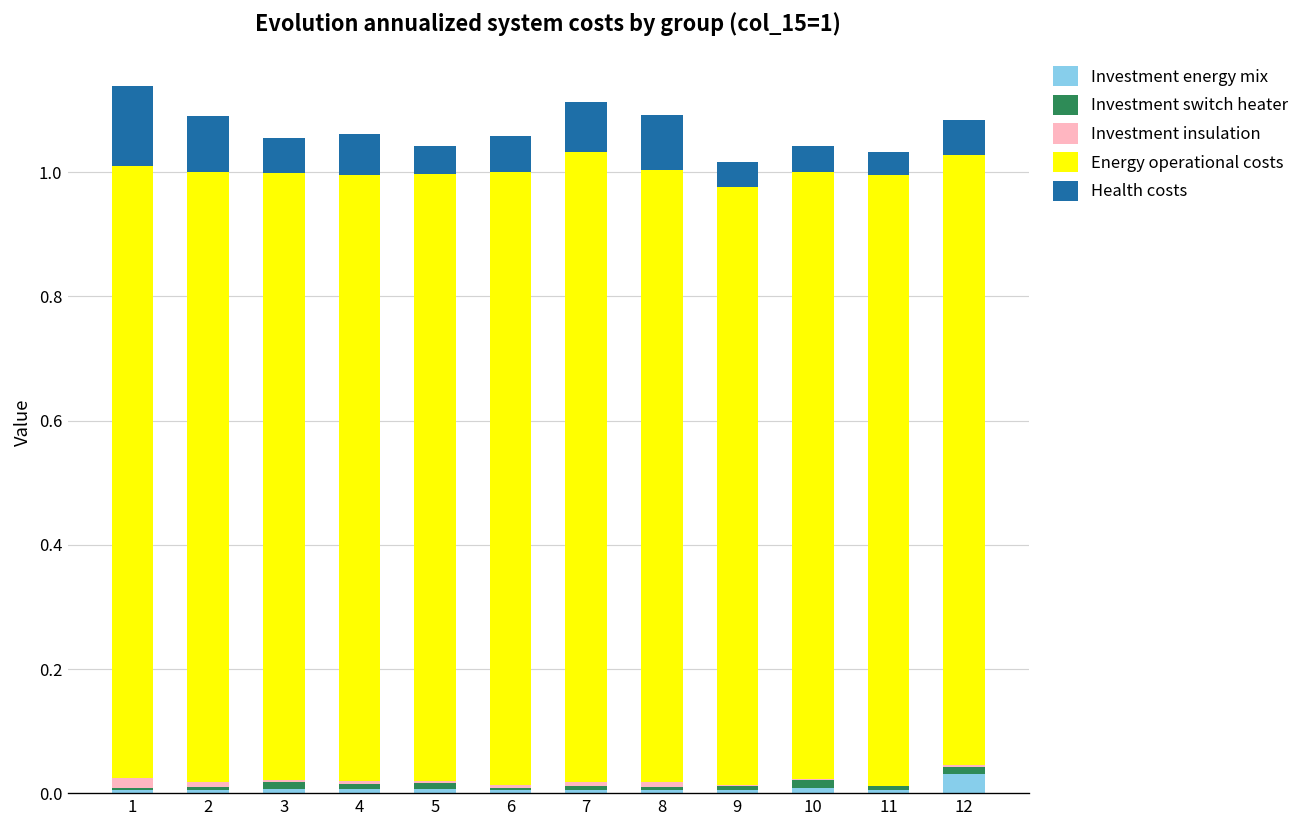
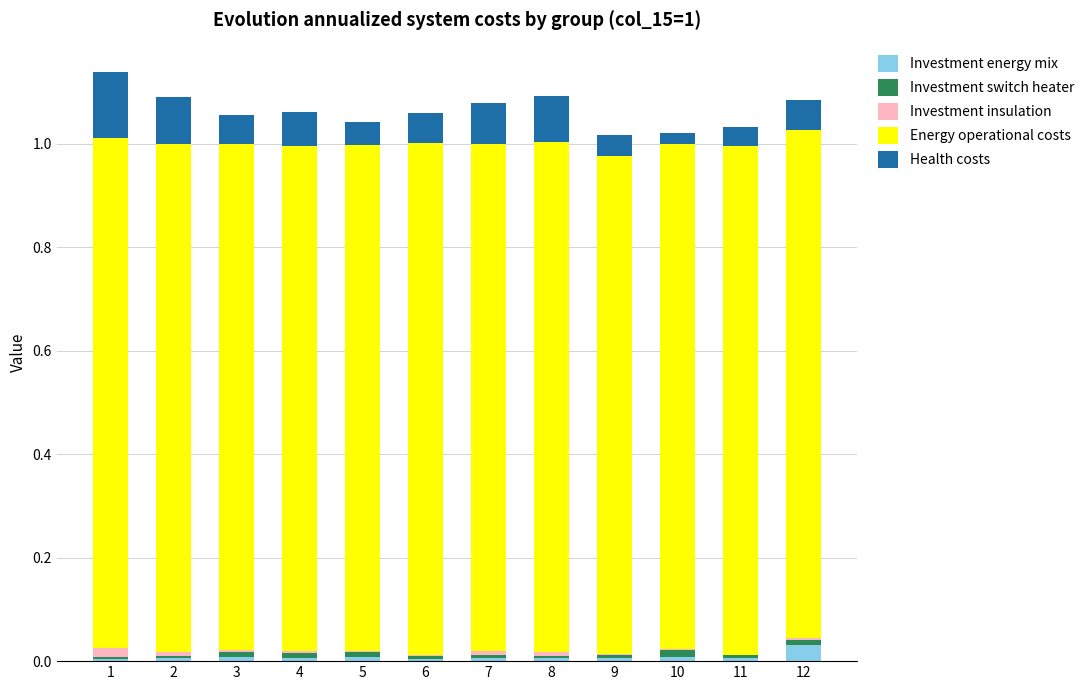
  {
    "Investment energy mix": {
      "2": 0.01,
      "3": 0.01,
      "4": 0.01,
      "5": 0.01,
      "6": 0.00,
      "7": 0.01,
      "8": 0.01,
      "9": 0.01,
      "10": 0.01,
      "11": 0.01,
      "12": 0.03
    },
    "Investment switch heater": {
      "2": 0.01,
      "3": 0.01,
      "4": 0.01,
      "5": 0.01,
      "7": 0.01,
      "9": 0.01,
      "10": 0.01,
      "11": 0.01,
      "12": 0.01
    },
    "Investment insulation": {
      "1": 0.02,
      "2": 0.01,
      "7": 0.01,
      "8": 0.01
    },
    "Energy operational costs": {
      "1": 0.99,
      "2": 0.98,
      "3": 0.98,
      "4": 0.98,
      "5": 0.98,
      "6": 0.99,
-     "7": 1.01,
+     "7": 0.98,
      "8": 0.99,
      "9": 0.96,
      "10": 0.98,
      "11": 0.98,
      "12": 0.98
    },
    "Health costs": {
      "1": 0.13,
      "2": 0.09,
      "3": 0.06,
      "4": 0.07,
      "5": 0.05,
      "6": 0.06,
      "7": 0.08,
      "8": 0.09,
      "9": 0.04,
-     "10": 0.04,
+     "10": 0.02,
      "11": 0.04,
      "12": 0.06
    }
  }
